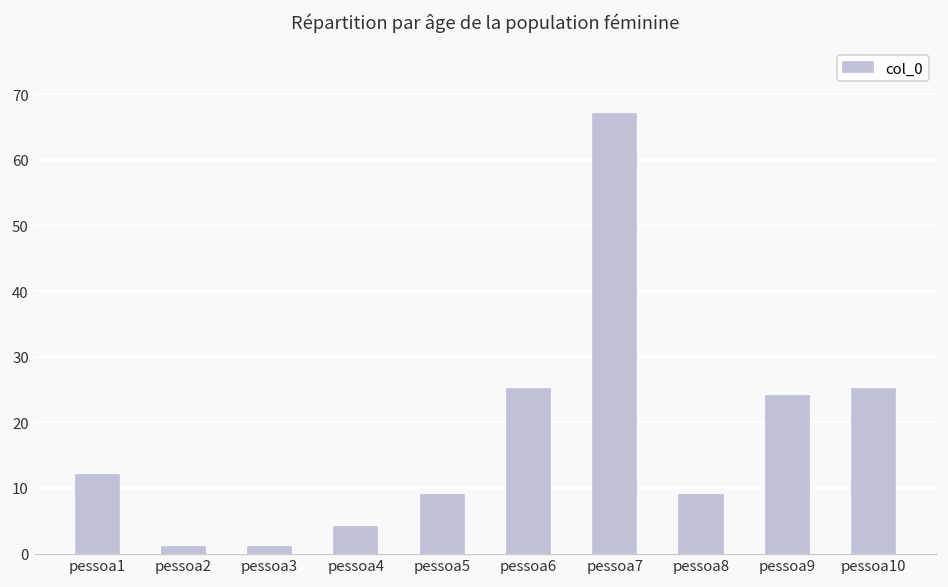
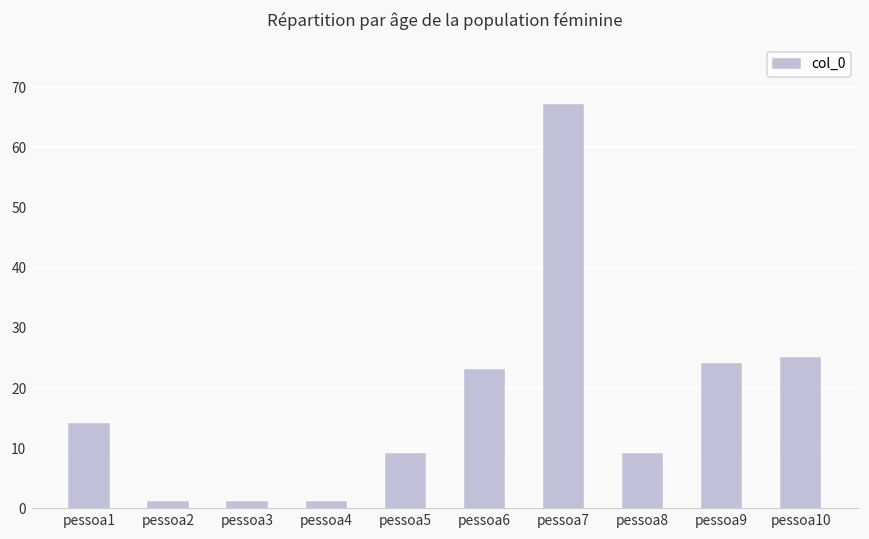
  {
-   "pessoa1": 12,
+   "pessoa1": 14,
    "pessoa2": 1,
    "pessoa3": 1,
-   "pessoa4": 4,
+   "pessoa4": 1,
    "pessoa5": 9,
-   "pessoa6": 25,
+   "pessoa6": 23,
    "pessoa7": 67,
    "pessoa8": 9,
    "pessoa9": 24,
    "pessoa10": 25
  }
